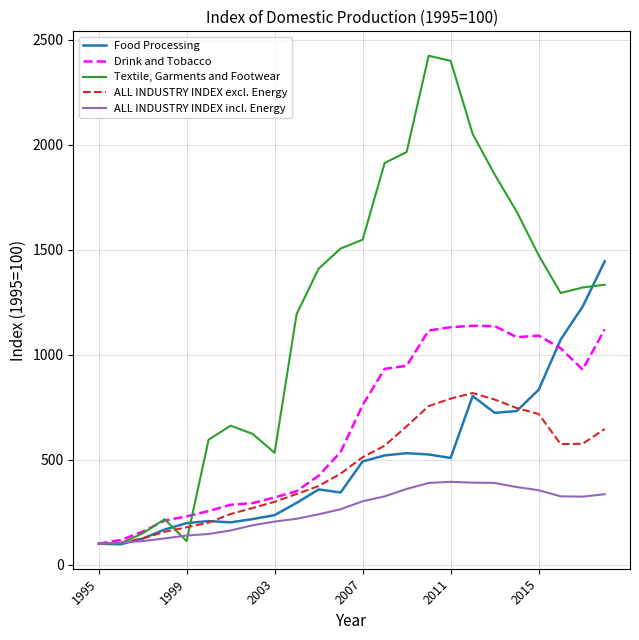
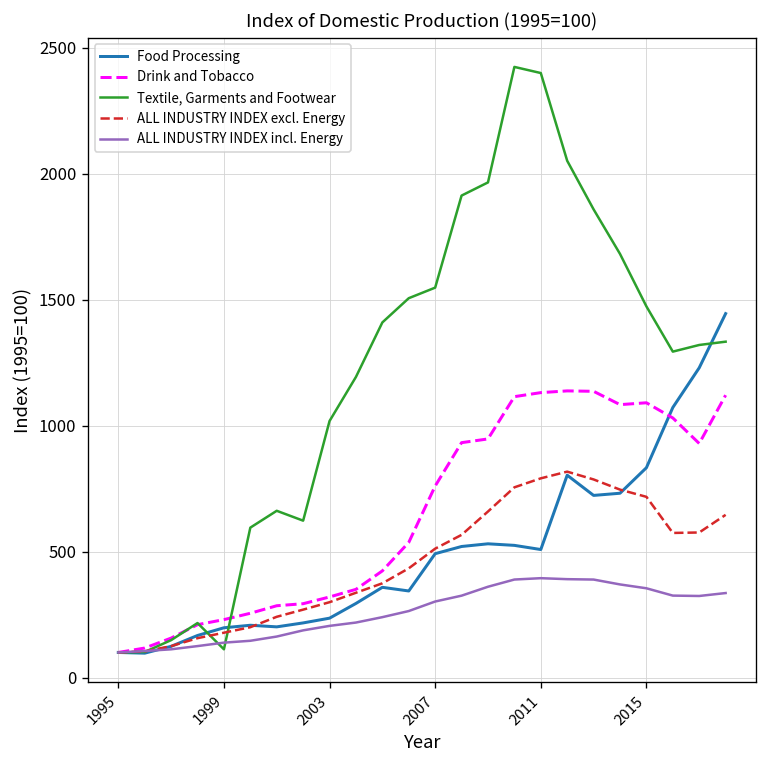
  {
    "Food Processing": {
      "1999": 200,
      "2003": 240,
      "2007": 490,
      "2011": 510,
      "2015": 830
    },
    "Drink and Tobacco": {
      "1999": 230,
      "2003": 320,
      "2007": 760,
      "2011": 1130,
      "2015": 1090
    },
    "Textile, Garments and Footwear": {
      "1999": 110,
-     "2003": 530,
+     "2003": 1020,
      "2007": 1550,
      "2011": 2400,
      "2015": 1470
    },
    "ALL INDUSTRY INDEX excl. Energy": {
      "1999": 180,
      "2003": 300,
      "2007": 510,
      "2011": 790,
      "2015": 720
    },
    "ALL INDUSTRY INDEX incl. Energy": {
      "1999": 140,
      "2003": 210,
      "2007": 300,
      "2011": 390,
      "2015": 350
    }
  }
